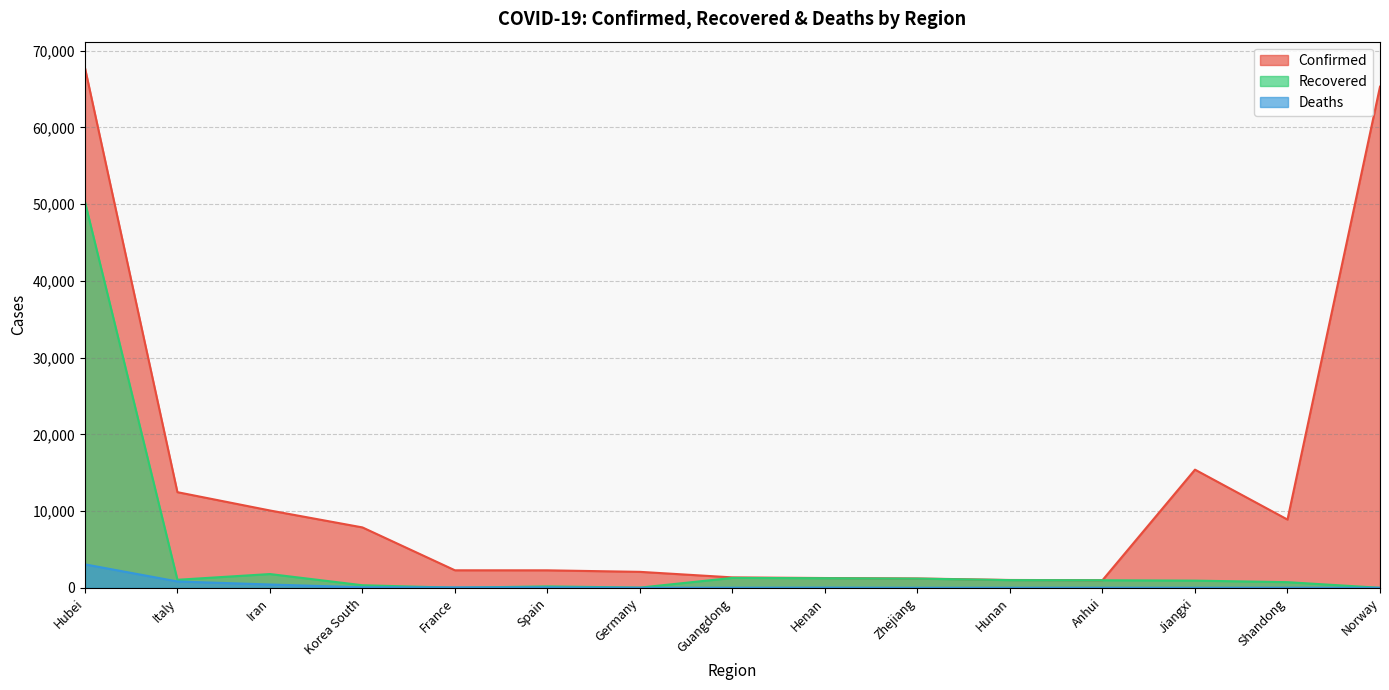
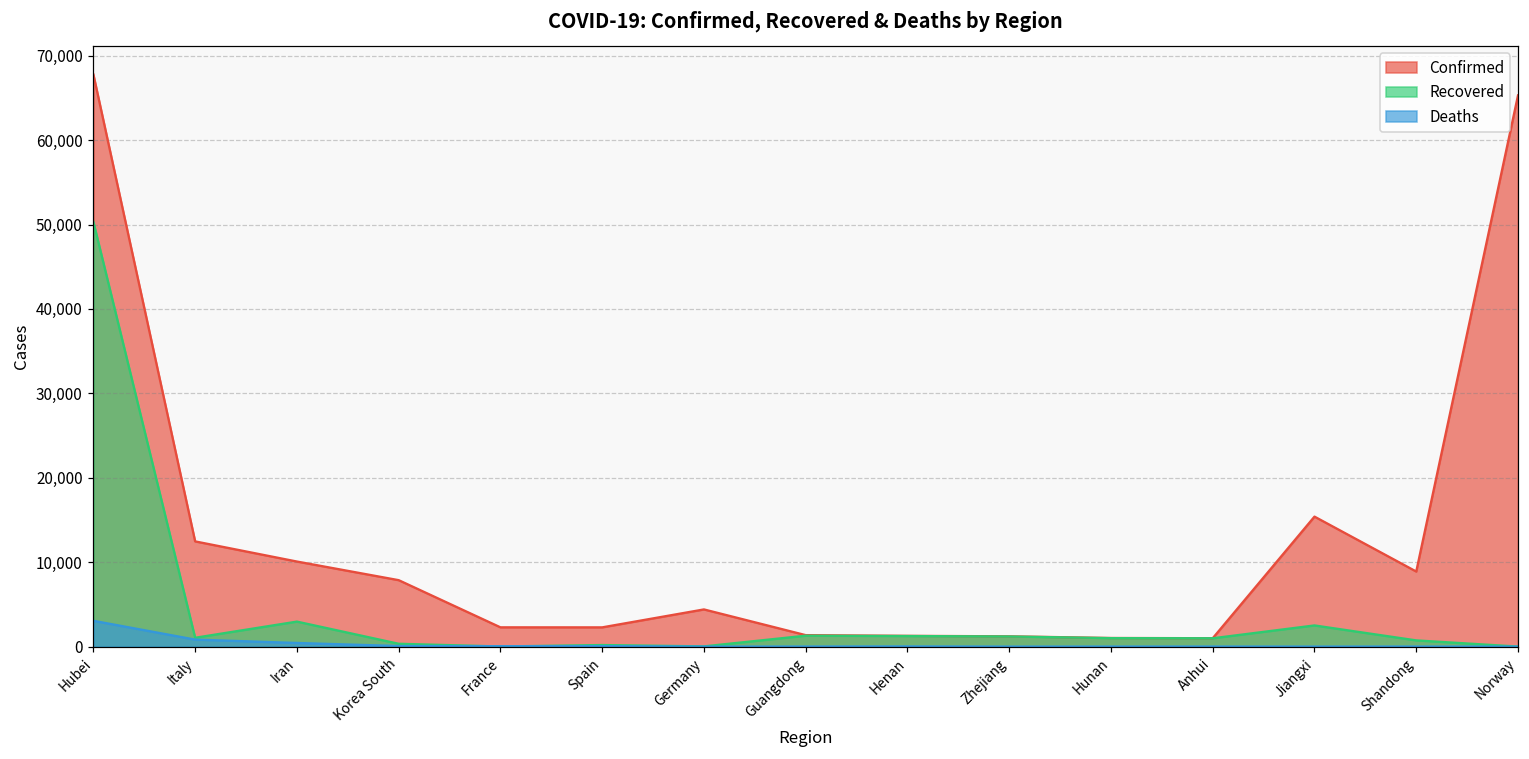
  {
    "Confirmed": {
      "Hubei": "68,000",
      "Italy": "12,000",
      "Iran": "10,000",
      "Korea South": "8,000",
      "France": "2,000",
      "Spain": "2,000",
-     "Germany": "2,000",
+     "Germany": "4,000",
      "Jiangxi": "15,000",
      "Shandong": "9,000",
      "Norway": "65,000"
    },
    "Recovered": {
      "Hubei": "50,000",
-     "Iran": "2,000",
-     "Jiangxi": "1,000",
+     "Iran": "3,000",
+     "Jiangxi": "3,000",
      "Shandong": "1,000"
    },
    "Deaths": {
      "Hubei": "3,000",
      "Iran": "0",
      "Guangdong": "0",
      "Henan": "0",
      "Zhejiang": "0",
      "Hunan": "0",
      "Anhui": "0",
      "Jiangxi": "0",
      "Shandong": "0"
    }
  }
